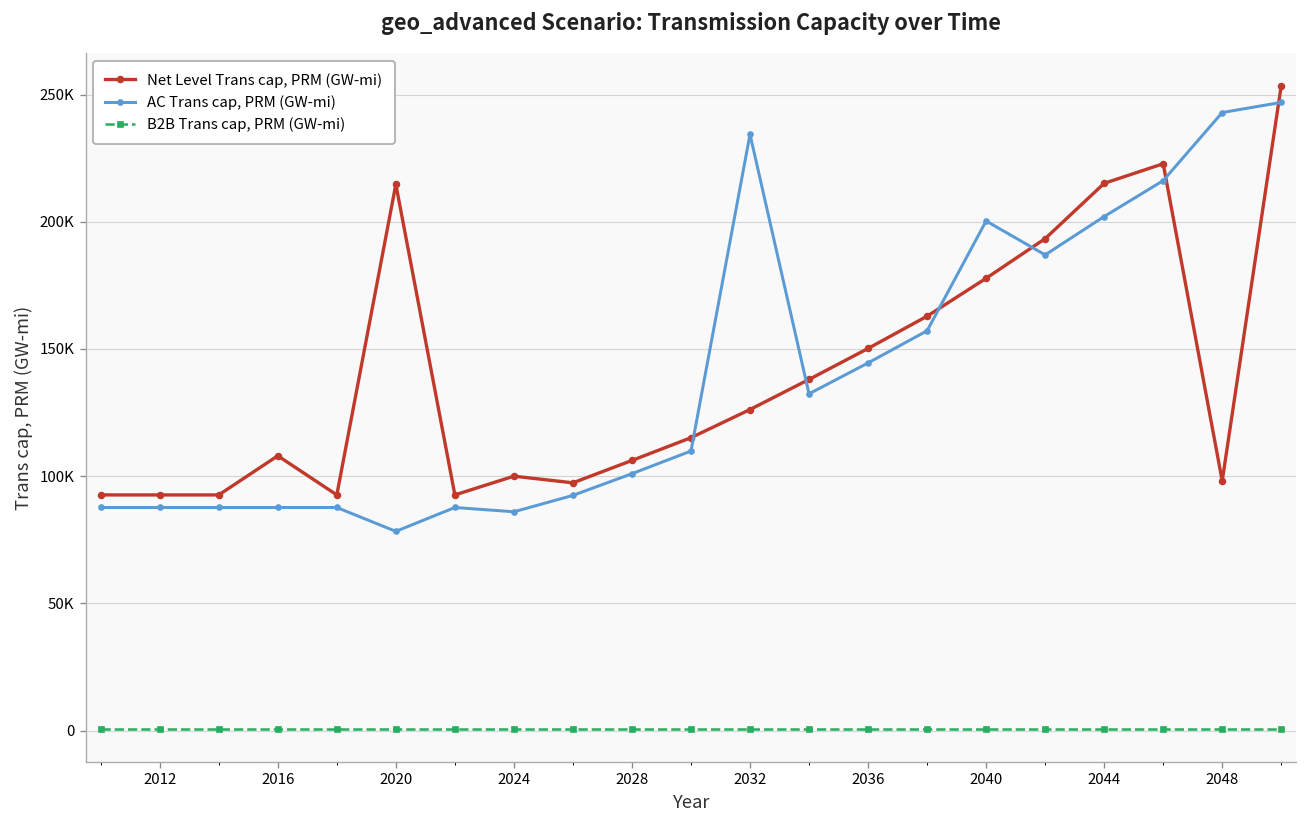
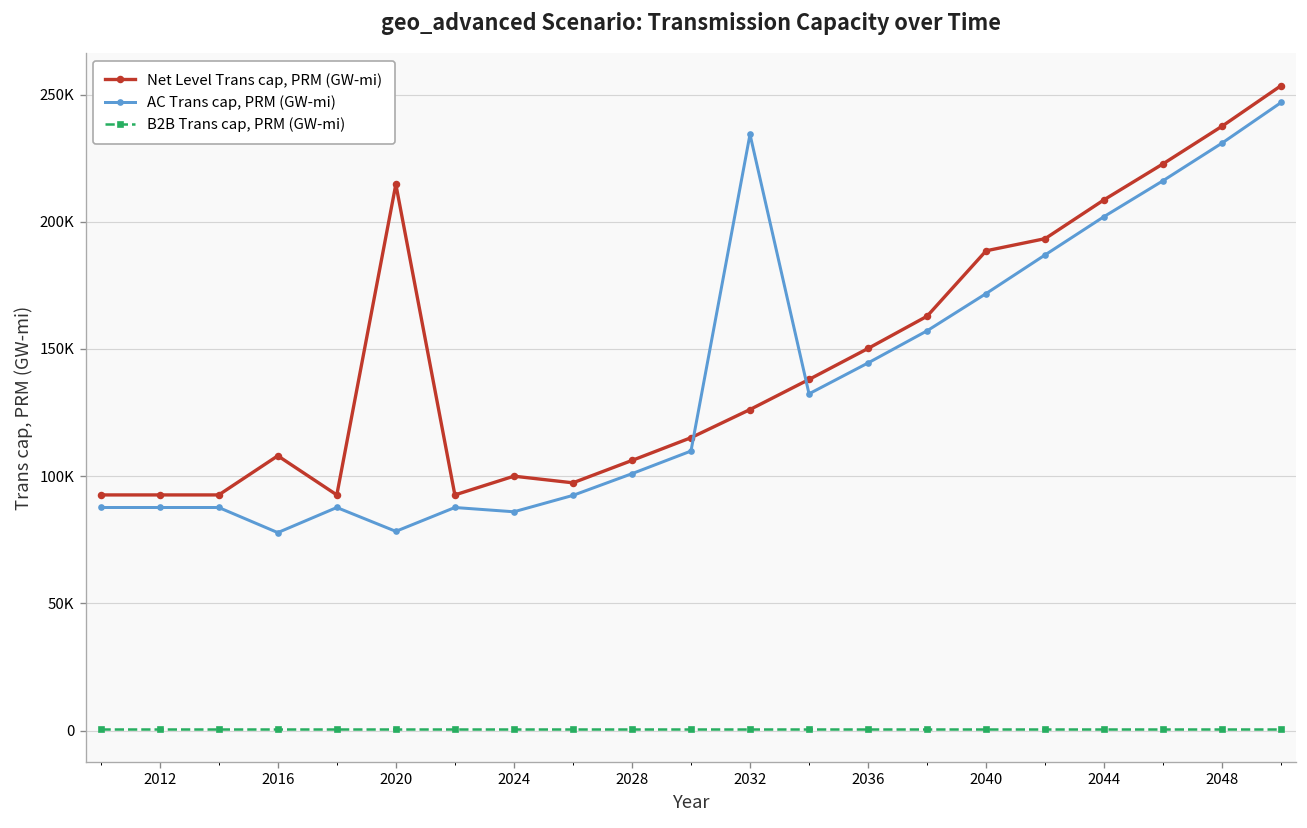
  {
    "Net Level Trans cap, PRM (GW-mi)": {
      "2012": 93000,
      "2016": 108000,
      "2020": 215000,
      "2024": 100000,
      "2028": 106000,
      "2032": 126000,
      "2036": 150000,
-     "2040": 178000,
-     "2044": 215000,
-     "2048": 98000
+     "2040": 189000,
+     "2044": 209000,
+     "2048": 238000
    },
    "AC Trans cap, PRM (GW-mi)": {
      "2012": 88000,
-     "2016": 88000,
+     "2016": 78000,
      "2020": 78000,
      "2024": 86000,
      "2028": 101000,
      "2032": 234000,
      "2036": 145000,
-     "2040": 200000,
+     "2040": 172000,
      "2044": 202000,
-     "2048": 243000
+     "2048": 231000
    },
    "B2B Trans cap, PRM (GW-mi)": {
      "2012": 0,
      "2016": 0,
      "2020": 0,
      "2024": 0,
      "2028": 0,
      "2032": 0,
      "2036": 0,
      "2040": 0,
      "2044": 0,
      "2048": 0
    }
  }
